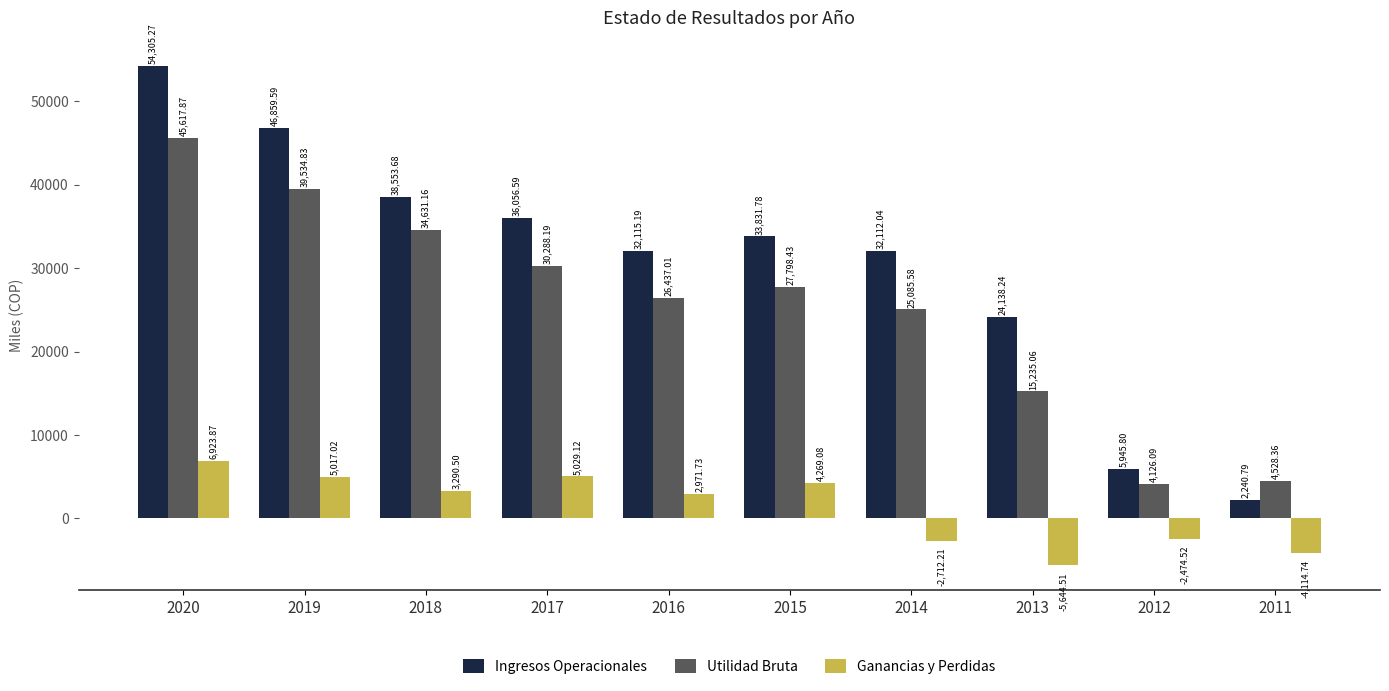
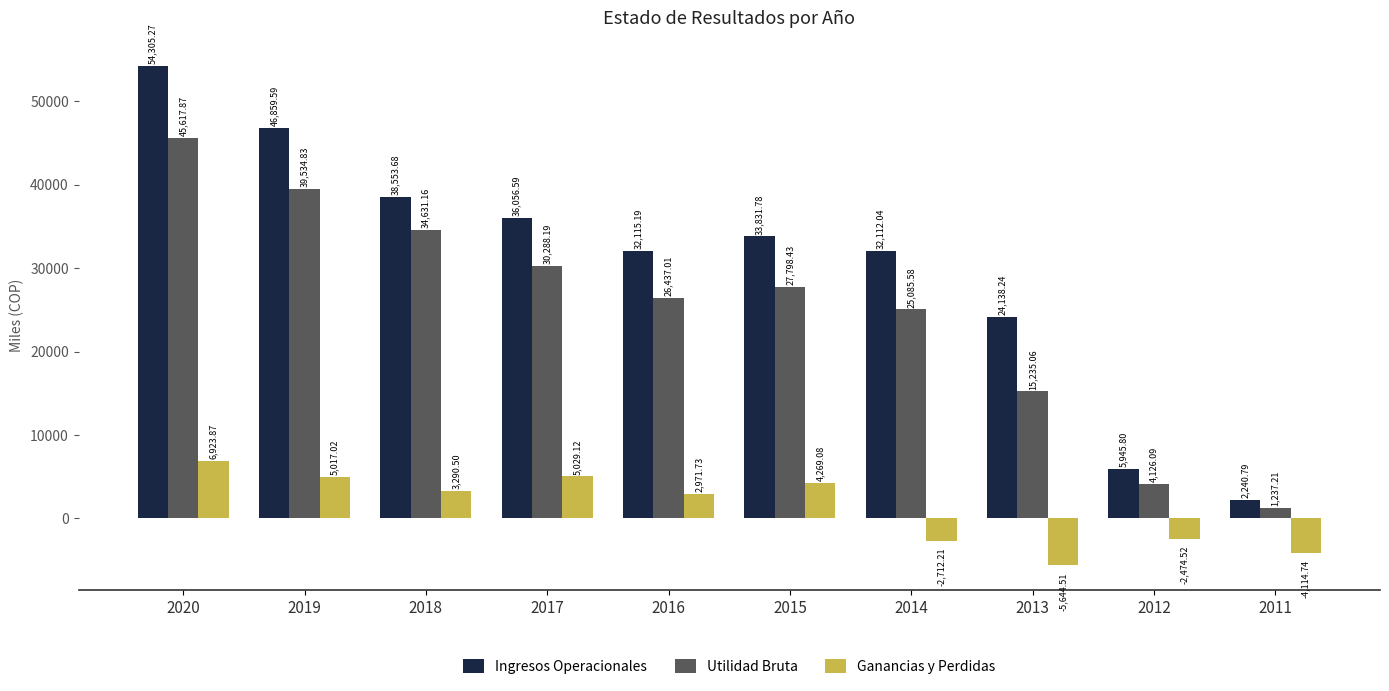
  {
    "Ingresos Operacionales": {
      "2020": "54,305.27",
      "2019": "46,859.59",
      "2018": "38,553.68",
      "2017": "36,056.59",
      "2016": "32,115.19",
      "2015": "33,831.78",
      "2014": "32,112.04",
      "2013": "24,138.24",
      "2012": "5,945.80",
      "2011": "2,240.79"
    },
    "Utilidad Bruta": {
      "2020": "45,617.87",
      "2019": "39,534.83",
      "2018": "34,631.16",
      "2017": "30,288.19",
      "2016": "26,437.01",
      "2015": "27,798.43",
      "2014": "25,085.58",
      "2013": "15,235.06",
      "2012": "4,126.09",
-     "2011": "4,528.36"
+     "2011": "1,237.21"
    },
    "Ganancias y Perdidas": {
      "2020": "6,923.87",
      "2019": "5,017.02",
      "2018": "3,290.50",
      "2017": "5,029.12",
      "2016": "2,971.73",
      "2015": "4,269.08",
      "2014": "-2,712.21",
      "2013": "-5,644.51",
      "2012": "-2,474.52",
      "2011": "-4,114.74"
    }
  }
